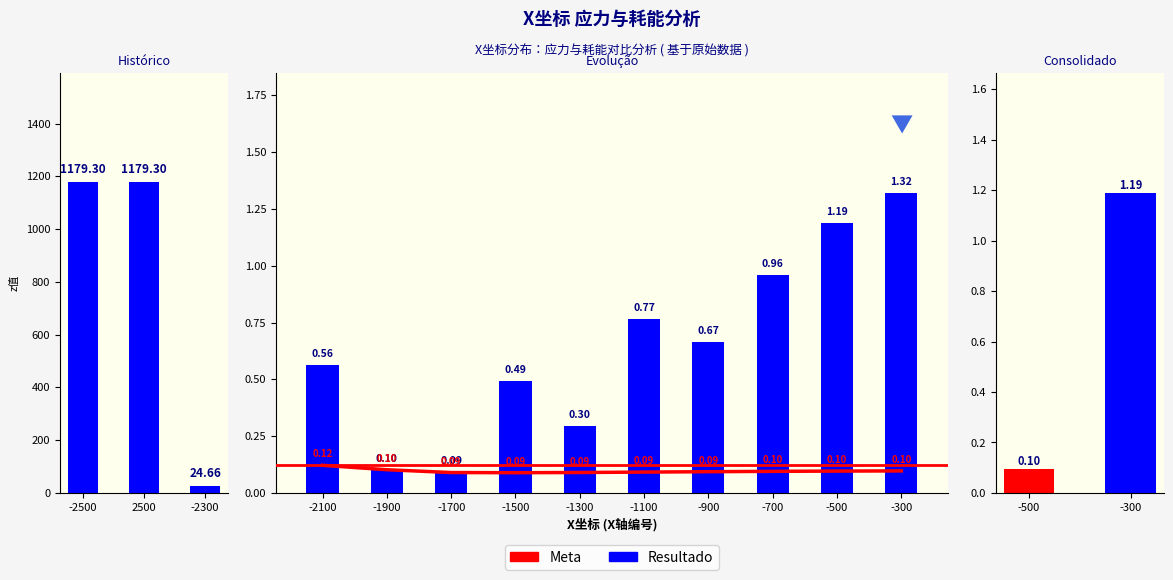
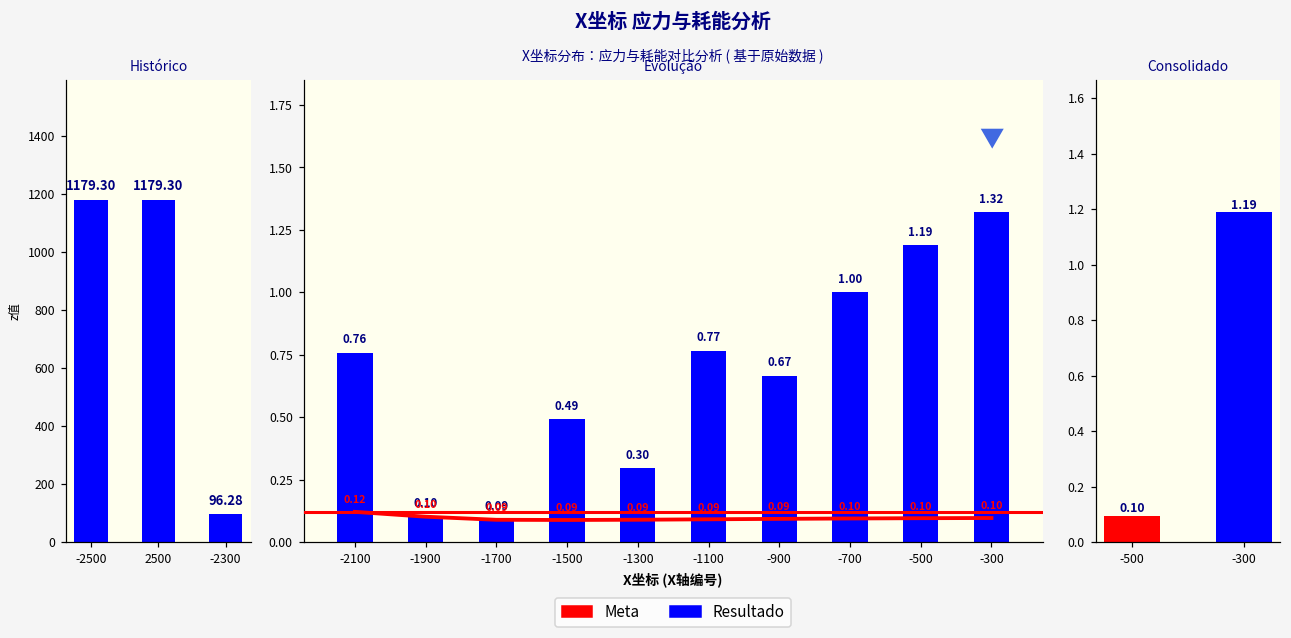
  {
    "Histórico": {
      "-2500": 1179.30,
      "2500": 1179.30,
-     "-2300": 24.66
+     "-2300": 96.28
    },
    "Evolução": {
      "Resultado": {
-       "-2100": 0.56,
+       "-2100": 0.76,
        "-1500": 0.49,
        "-1300": 0.30,
        "-1100": 0.77,
        "-900": 0.67,
-       "-700": 0.96,
+       "-700": 1.00,
        "-500": 1.19,
        "-300": 1.32
      },
      "Meta": {
        "-2100": 0.12,
        "-1500": 0.09,
        "-1300": 0.09,
        "-1100": 0.09,
        "-900": 0.09,
        "-700": 0.10,
        "-500": 0.10,
        "-300": 0.10
      }
    },
    "Consolidado": {
      "-500": 0.10,
      "-300": 1.19
    }
  }
